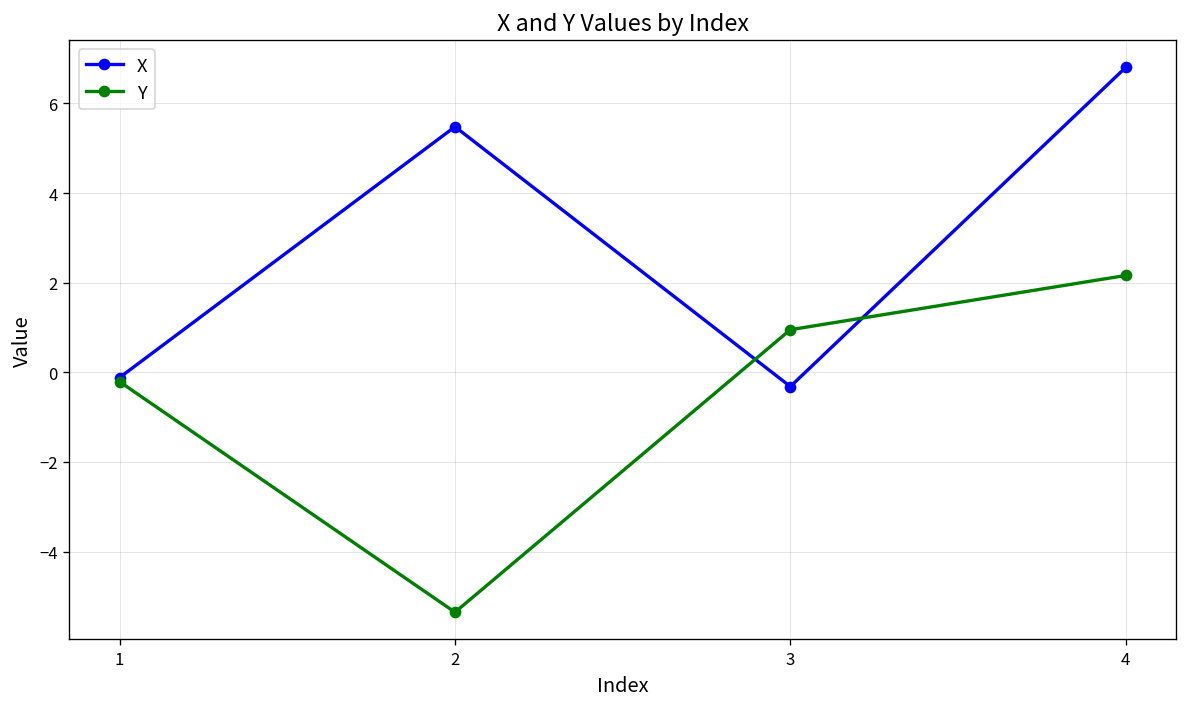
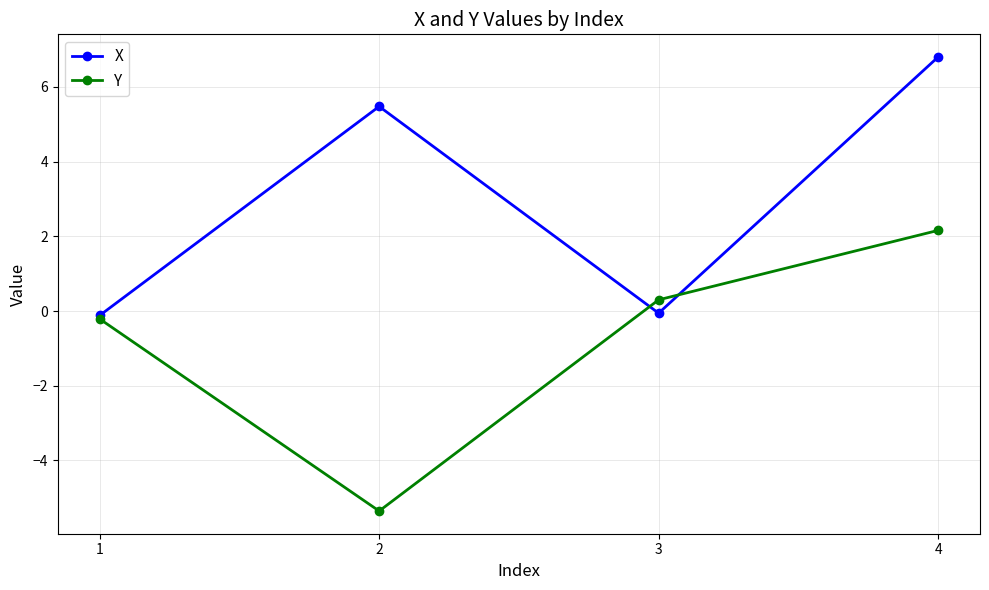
  {
    "X": {
      "1": -0.1,
      "2": 5.5,
-     "3": -0.3,
+     "3": -0.1,
      "4": 6.8
    },
    "Y": {
      "1": -0.2,
      "2": -5.4,
-     "3": 1.0,
+     "3": 0.3,
      "4": 2.2
    }
  }
